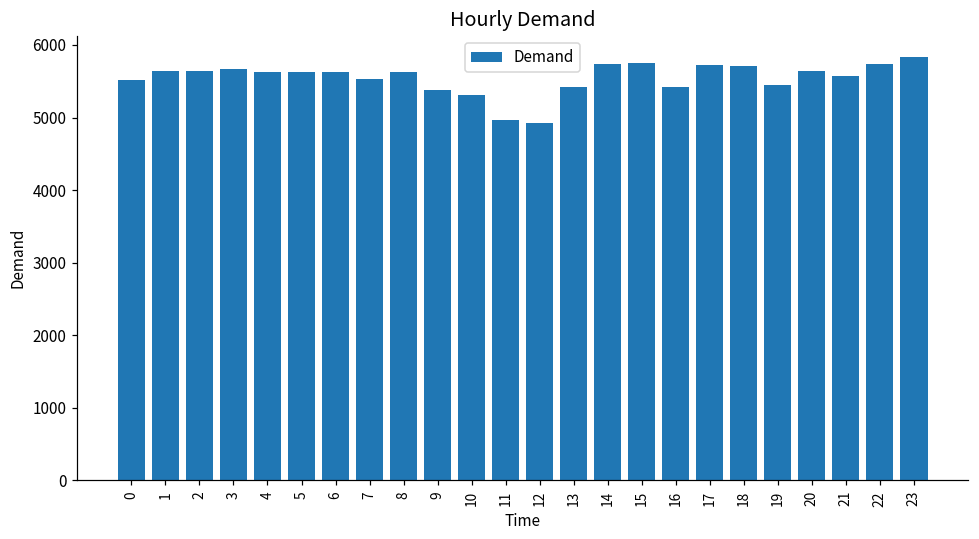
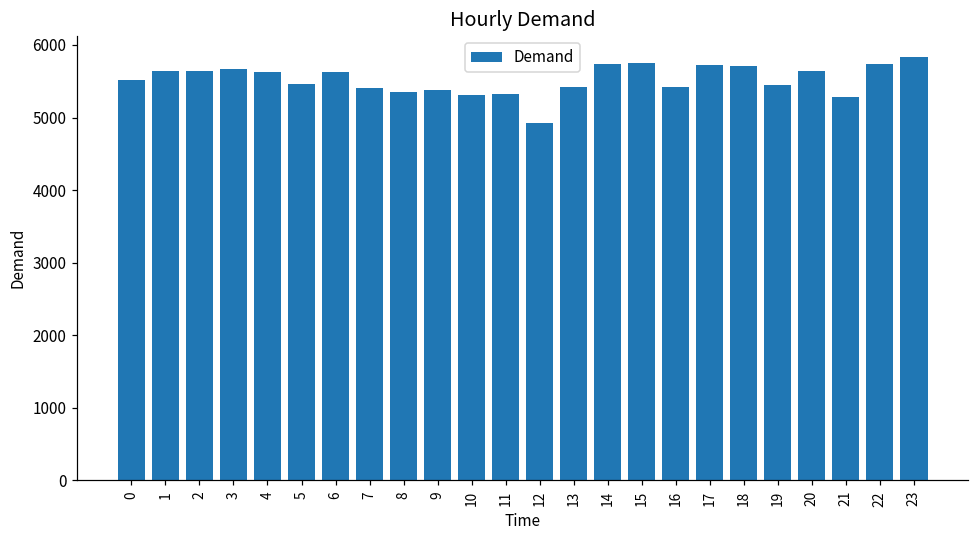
  {
    "0": 5500,
    "1": 5600,
    "2": 5600,
    "3": 5700,
    "4": 5600,
-   "5": 5600,
+   "5": 5500,
    "6": 5600,
-   "7": 5500,
-   "8": 5600,
+   "7": 5400,
+   "8": 5400,
    "9": 5400,
    "10": 5300,
-   "11": 5000,
+   "11": 5300,
    "12": 4900,
    "13": 5400,
    "14": 5700,
    "15": 5700,
    "16": 5400,
    "17": 5700,
    "18": 5700,
    "19": 5400,
    "20": 5600,
-   "21": 5600,
+   "21": 5300,
    "22": 5700,
    "23": 5800
  }
